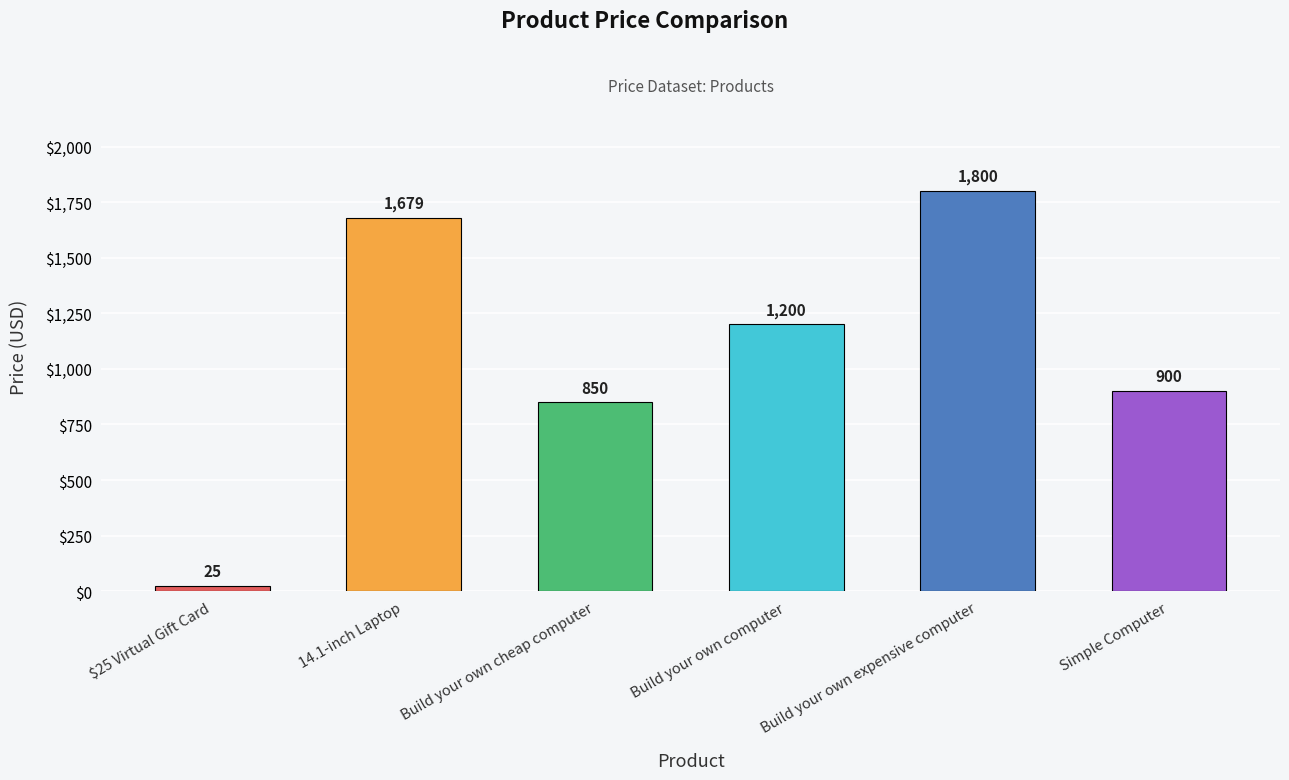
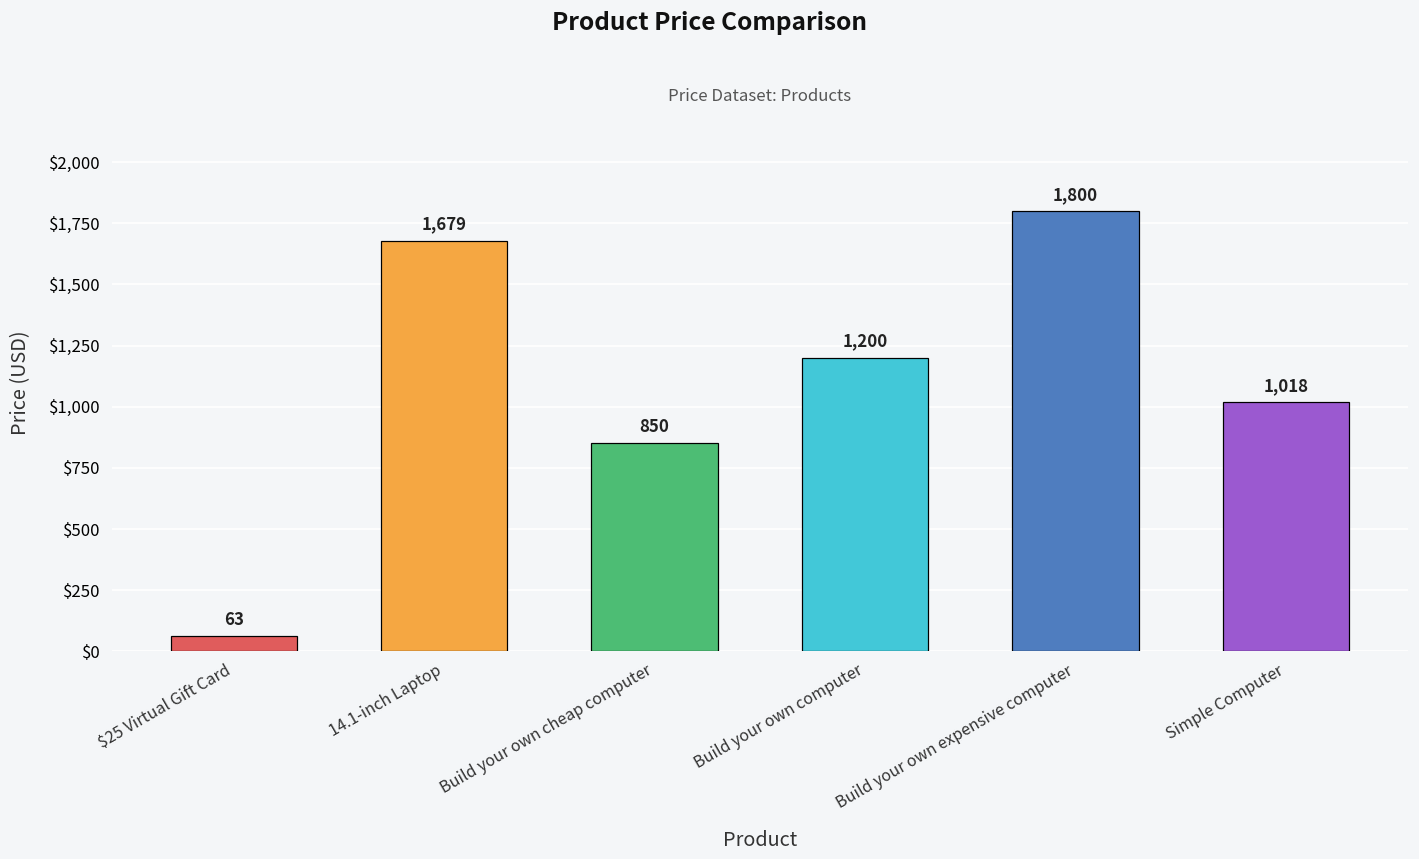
  {
-   "$25 Virtual Gift Card": "25",
+   "$25 Virtual Gift Card": "63",
    "14.1-inch Laptop": "1,679",
    "Build your own cheap computer": "850",
    "Build your own computer": "1,200",
    "Build your own expensive computer": "1,800",
-   "Simple Computer": "900"
+   "Simple Computer": "1,018"
  }
